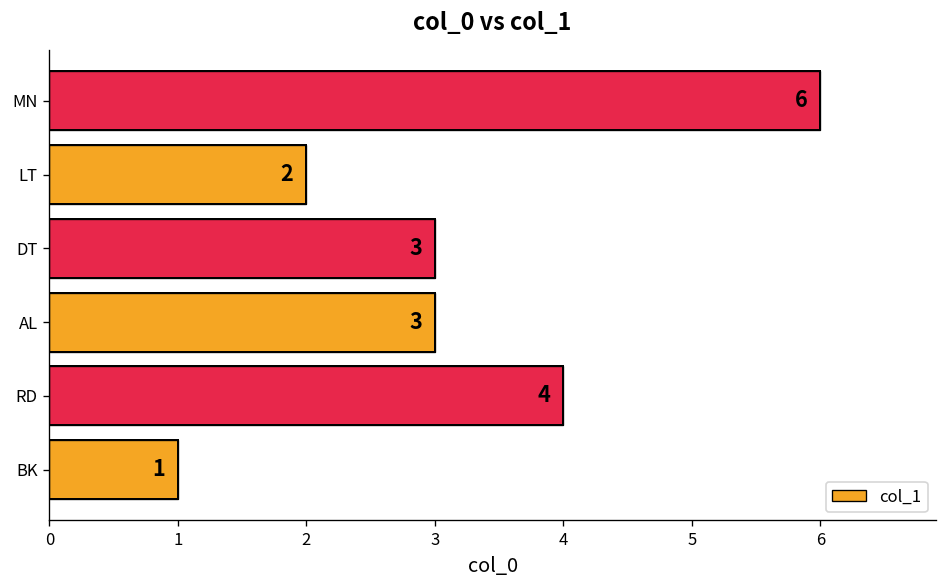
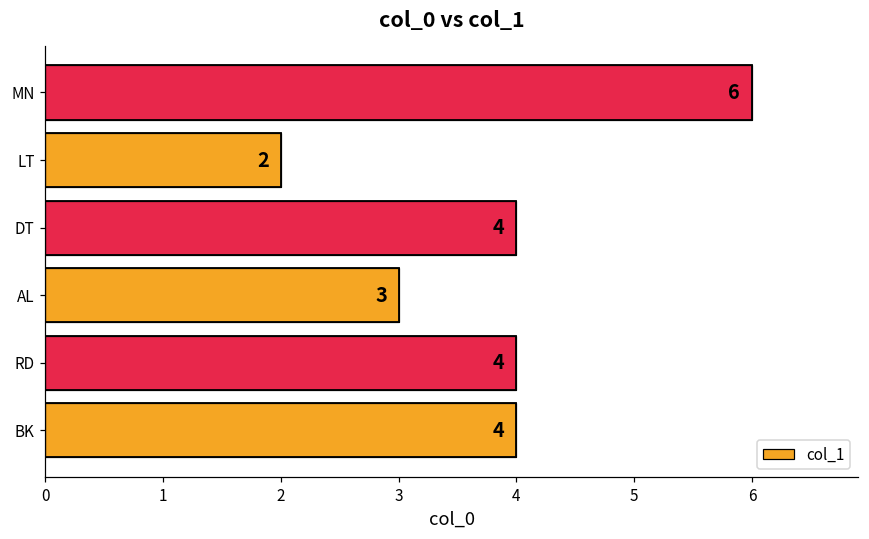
  {
    "MN": 6,
    "LT": 2,
-   "DT": 3,
+   "DT": 4,
    "AL": 3,
    "RD": 4,
-   "BK": 1
+   "BK": 4
  }
